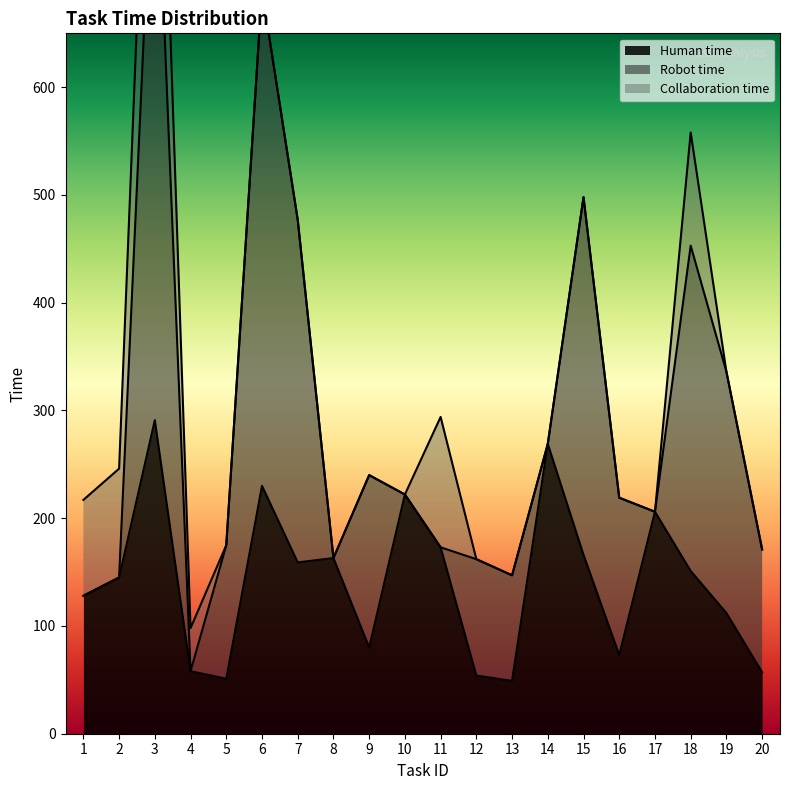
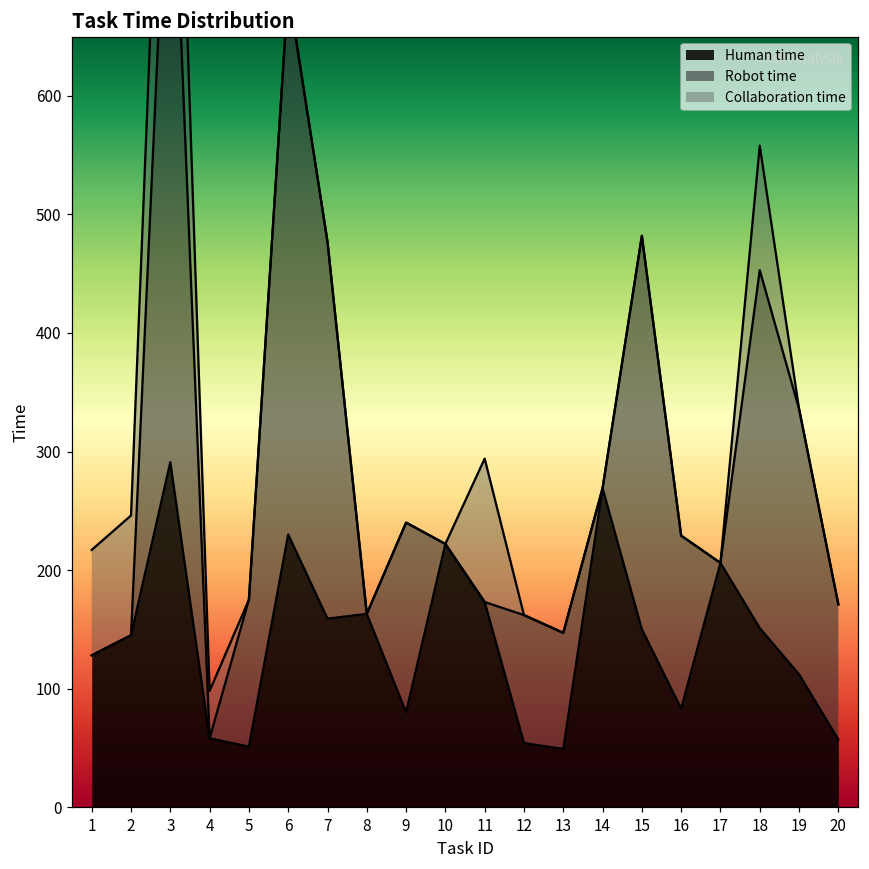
  {
    "Human time": {
      "3": 291,
      "5": 51,
      "6": 230,
      "7": 159,
      "9": 80,
      "12": 54,
      "13": 49,
-     "15": 166,
-     "16": 73,
+     "15": 150,
+     "16": 83,
      "18": 151,
      "19": 112,
      "20": 57
    }
  }
